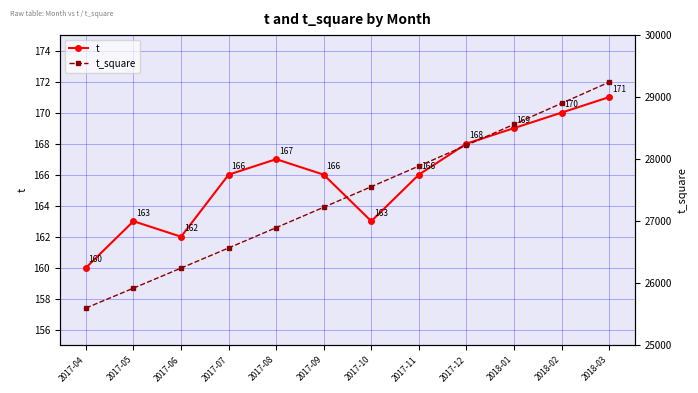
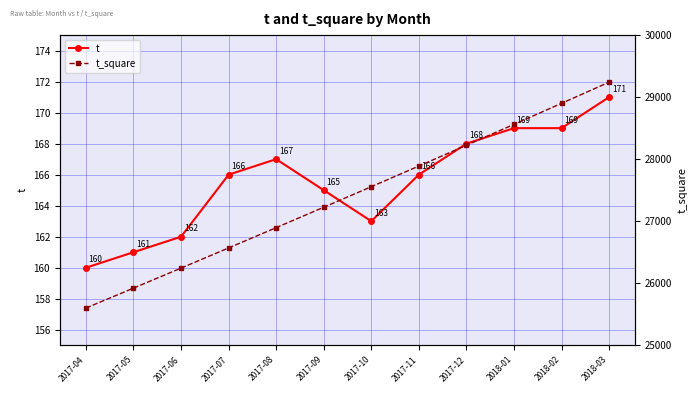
  {
    "t": {
      "2017-04": 160,
-     "2017-05": 163,
+     "2017-05": 161,
      "2017-06": 162,
      "2017-07": 166,
      "2017-08": 167,
-     "2017-09": 166,
+     "2017-09": 165,
      "2017-10": 163,
      "2017-11": 166,
      "2017-12": 168,
      "2018-01": 169,
-     "2018-02": 170,
+     "2018-02": 169,
      "2018-03": 171
    }
  }
